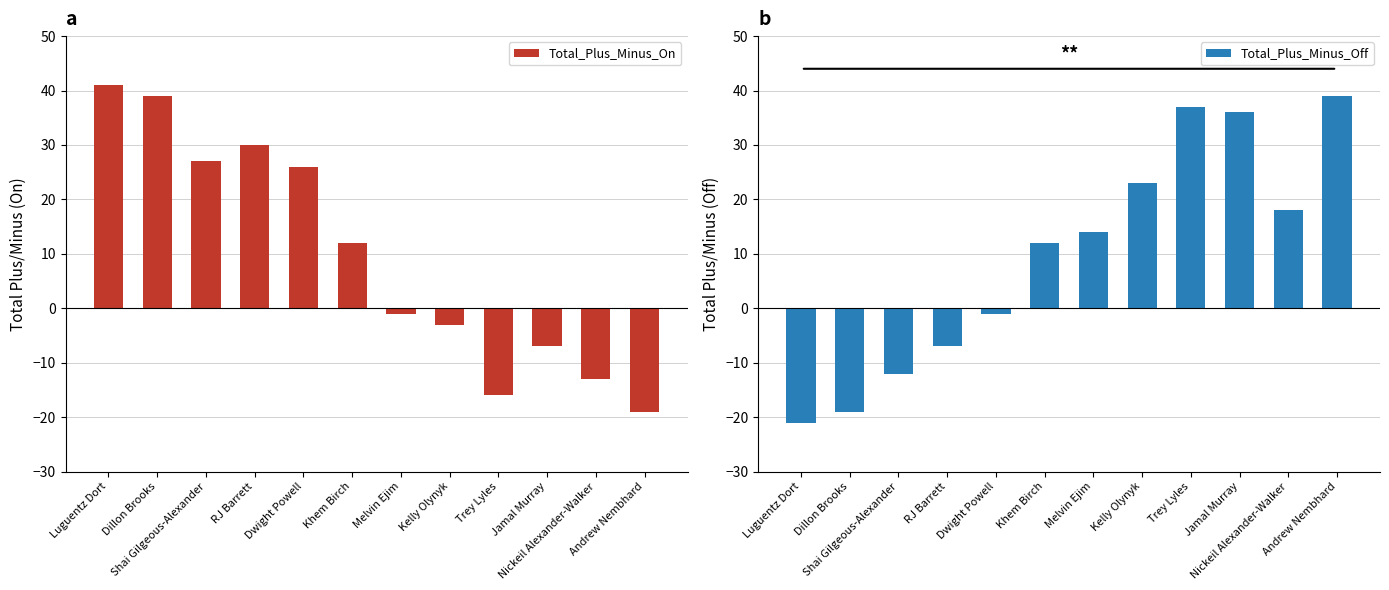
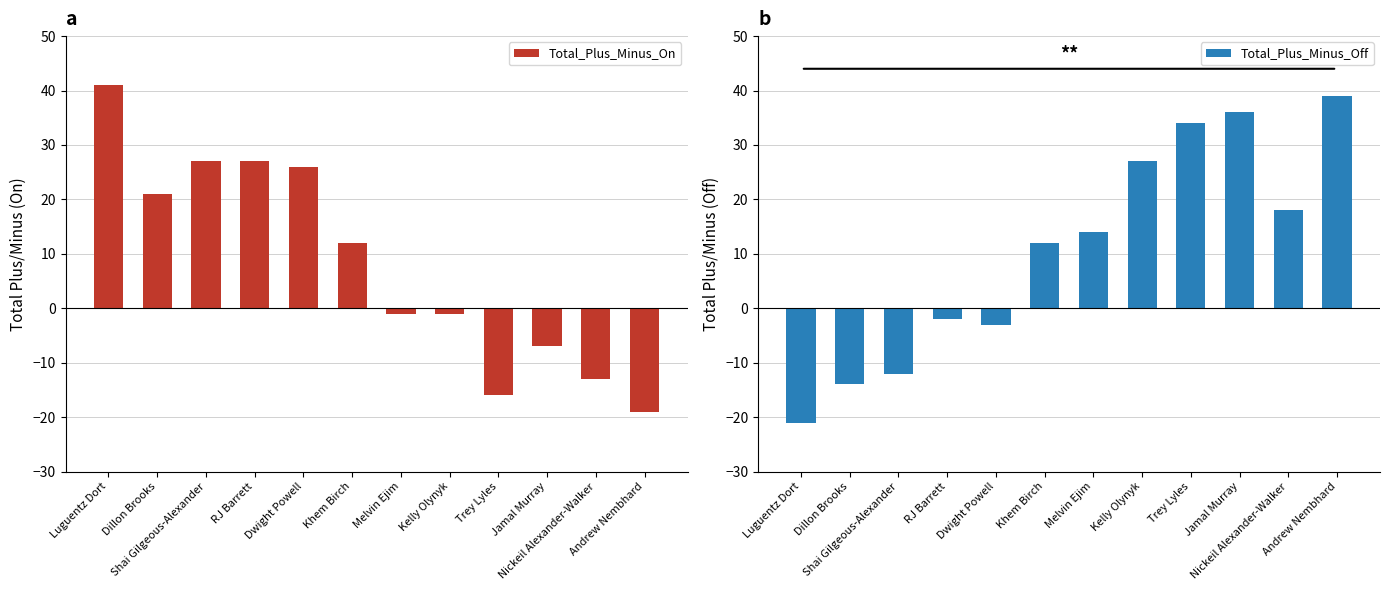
  {
    "a": {
      "Luguentz Dort": 41,
-     "Dillon Brooks": 39,
+     "Dillon Brooks": 21,
      "Shai Gilgeous-Alexander": 27,
-     "RJ Barrett": 30,
+     "RJ Barrett": 27,
      "Dwight Powell": 26,
      "Khem Birch": 12,
      "Melvin Ejim": -1,
-     "Kelly Olynyk": -3,
+     "Kelly Olynyk": -1,
      "Trey Lyles": -16,
      "Jamal Murray": -7,
      "Nickeil Alexander-Walker": -13,
      "Andrew Nembhard": -19
    },
    "b": {
      "Luguentz Dort": -21,
-     "Dillon Brooks": -19,
+     "Dillon Brooks": -14,
      "Shai Gilgeous-Alexander": -12,
-     "RJ Barrett": -7,
-     "Dwight Powell": -1,
+     "RJ Barrett": -2,
+     "Dwight Powell": -3,
      "Khem Birch": 12,
      "Melvin Ejim": 14,
-     "Kelly Olynyk": 23,
-     "Trey Lyles": 37,
+     "Kelly Olynyk": 27,
+     "Trey Lyles": 34,
      "Jamal Murray": 36,
      "Nickeil Alexander-Walker": 18,
      "Andrew Nembhard": 39
    }
  }
